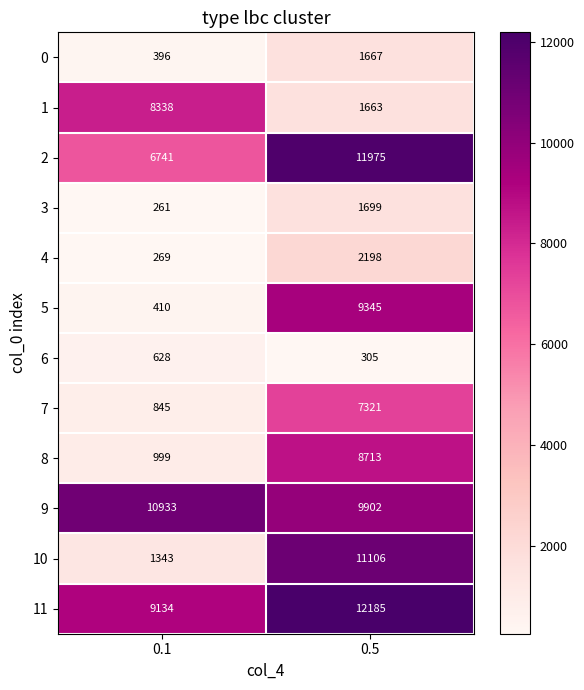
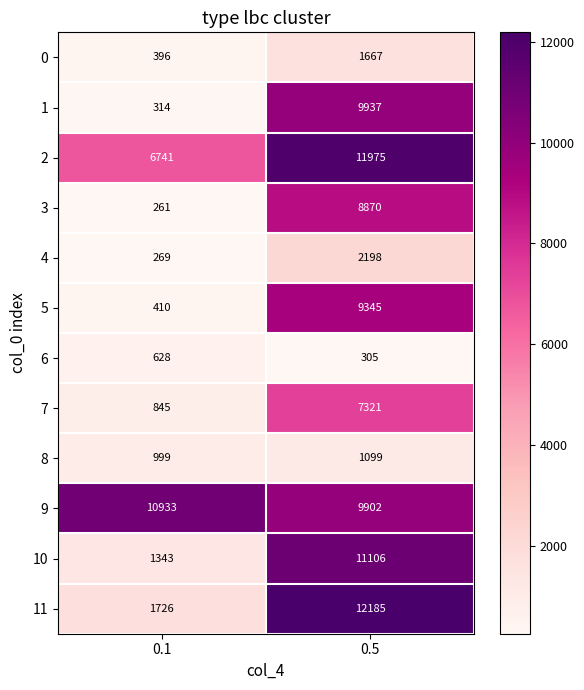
  {
    "0": {
      "0.1": 396,
      "0.5": 1667
    },
    "1": {
-     "0.1": 8338,
-     "0.5": 1663
+     "0.1": 314,
+     "0.5": 9937
    },
    "2": {
      "0.1": 6741,
      "0.5": 11975
    },
    "3": {
      "0.1": 261,
-     "0.5": 1699
+     "0.5": 8870
    },
    "4": {
      "0.1": 269,
      "0.5": 2198
    },
    "5": {
      "0.1": 410,
      "0.5": 9345
    },
    "6": {
      "0.1": 628,
      "0.5": 305
    },
    "7": {
      "0.1": 845,
      "0.5": 7321
    },
    "8": {
      "0.1": 999,
-     "0.5": 8713
+     "0.5": 1099
    },
    "9": {
      "0.1": 10933,
      "0.5": 9902
    },
    "10": {
      "0.1": 1343,
      "0.5": 11106
    },
    "11": {
-     "0.1": 9134,
+     "0.1": 1726,
      "0.5": 12185
    }
  }
